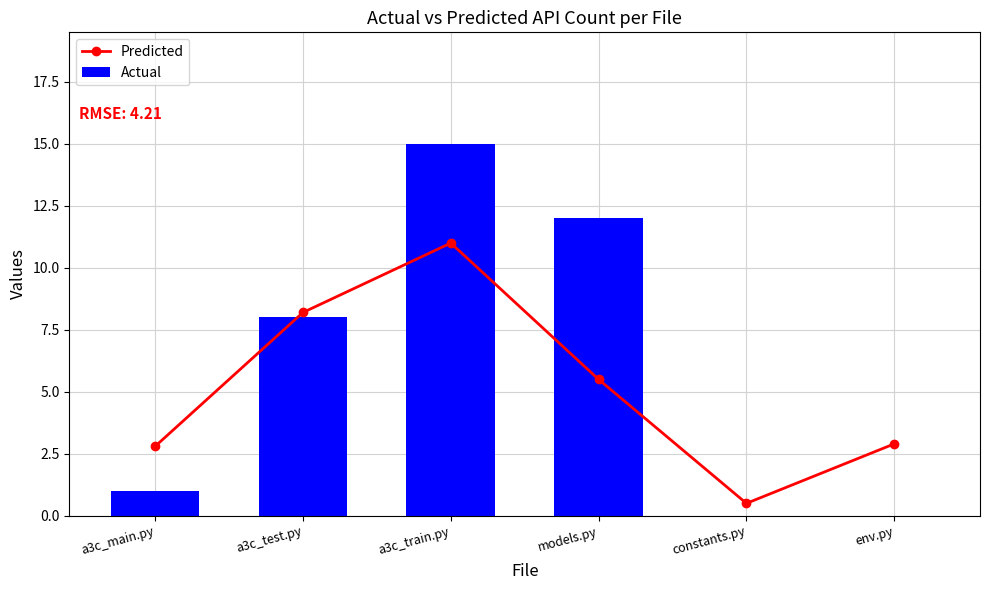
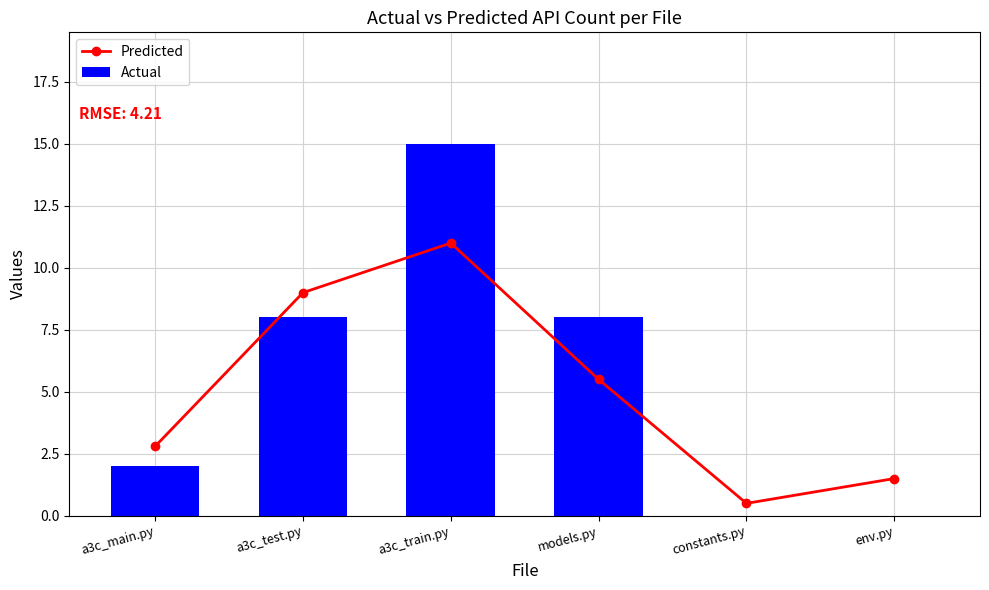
  {
    "Predicted": {
      "a3c_main.py": 2.8,
-     "a3c_test.py": 8.2,
+     "a3c_test.py": 9.0,
      "a3c_train.py": 11.0,
      "models.py": 5.5,
      "constants.py": 0.5,
-     "env.py": 2.9
+     "env.py": 1.5
    },
    "Actual": {
-     "a3c_main.py": 1,
+     "a3c_main.py": 2,
      "a3c_test.py": 8,
      "a3c_train.py": 15,
-     "models.py": 12,
+     "models.py": 8,
      "constants.py": 0,
      "env.py": 0
    }
  }
